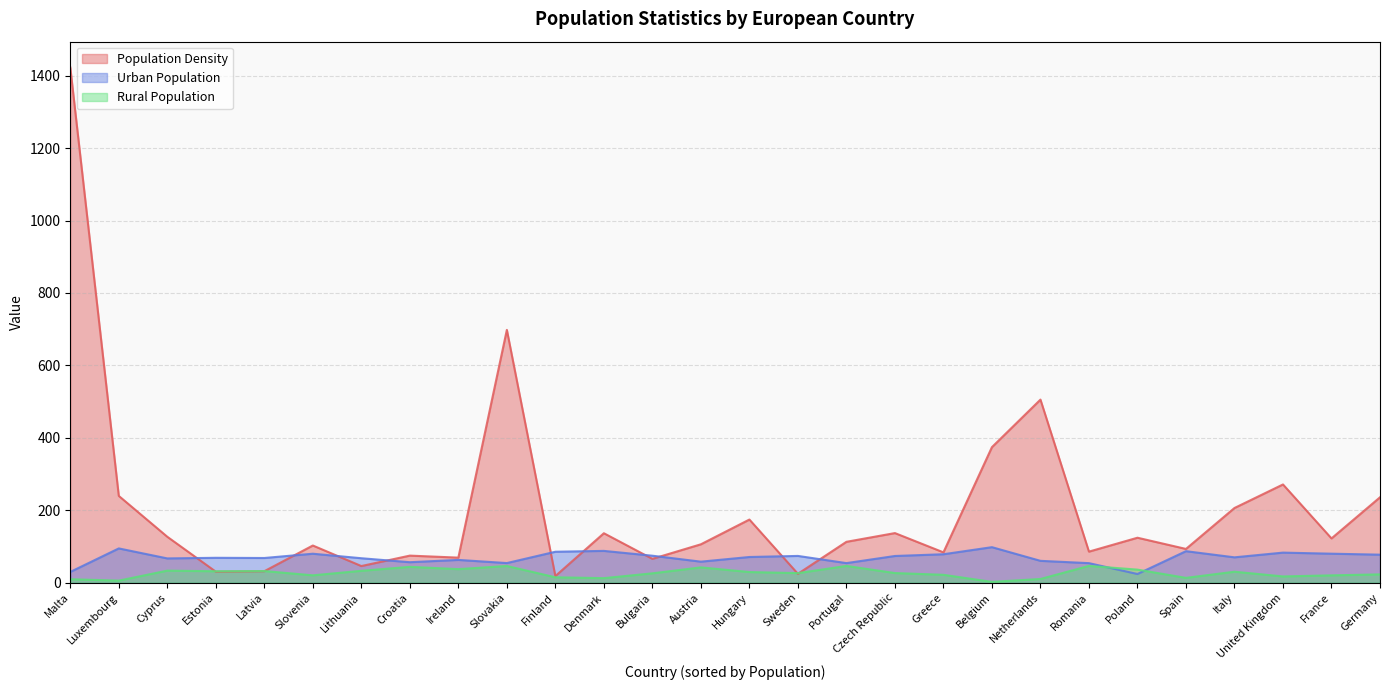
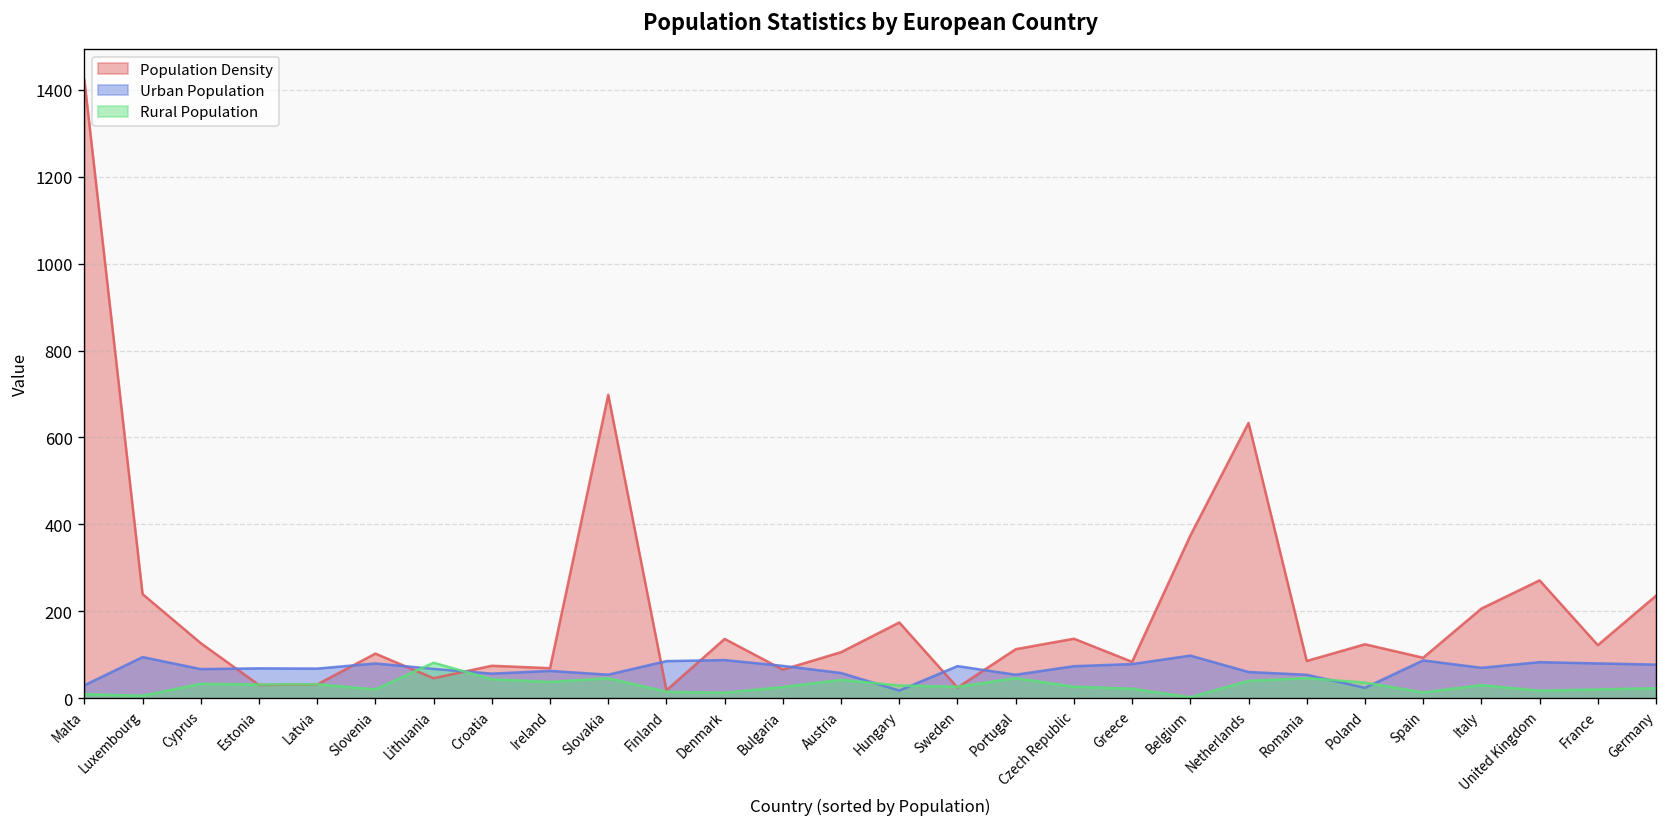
  {
    "Population Density": {
      "Malta": 1420,
      "Luxembourg": 240,
      "Cyprus": 130,
      "Slovenia": 100,
      "Lithuania": 50,
      "Croatia": 70,
      "Slovakia": 700,
      "Denmark": 140,
      "Bulgaria": 70,
      "Austria": 110,
      "Hungary": 170,
      "Portugal": 110,
      "Czech Republic": 140,
      "Belgium": 370,
-     "Netherlands": 510,
+     "Netherlands": 630,
      "Romania": 90,
      "Poland": 120,
      "Italy": 210,
      "United Kingdom": 270,
      "France": 120,
      "Germany": 240
    },
    "Urban Population": {
      "Malta": 30,
      "Luxembourg": 90,
      "Cyprus": 70,
      "Estonia": 70,
      "Latvia": 70,
      "Slovenia": 80,
      "Lithuania": 70,
      "Croatia": 60,
      "Slovakia": 50,
      "Finland": 90,
      "Denmark": 90,
      "Bulgaria": 70,
      "Austria": 60,
-     "Hungary": 70,
+     "Hungary": 20,
      "Sweden": 70,
      "Portugal": 50,
      "Czech Republic": 70,
      "Belgium": 100,
      "Netherlands": 60,
      "Romania": 50,
      "Poland": 20,
      "Italy": 70,
      "United Kingdom": 80,
      "France": 80,
      "Germany": 80
    },
    "Rural Population": {
      "Malta": 10,
      "Luxembourg": 10,
      "Cyprus": 30,
      "Slovenia": 20,
-     "Lithuania": 30,
+     "Lithuania": 80,
      "Croatia": 40,
      "Ireland": 40,
      "Slovakia": 50,
      "Denmark": 10,
      "Bulgaria": 30,
      "Austria": 40,
      "Hungary": 30,
      "Portugal": 50,
      "Czech Republic": 30,
      "Greece": 20,
      "Belgium": 0,
-     "Netherlands": 10,
+     "Netherlands": 40,
      "Romania": 50,
      "Poland": 40,
      "Spain": 10,
      "Italy": 30,
      "United Kingdom": 20,
      "France": 20,
      "Germany": 20
    }
  }
